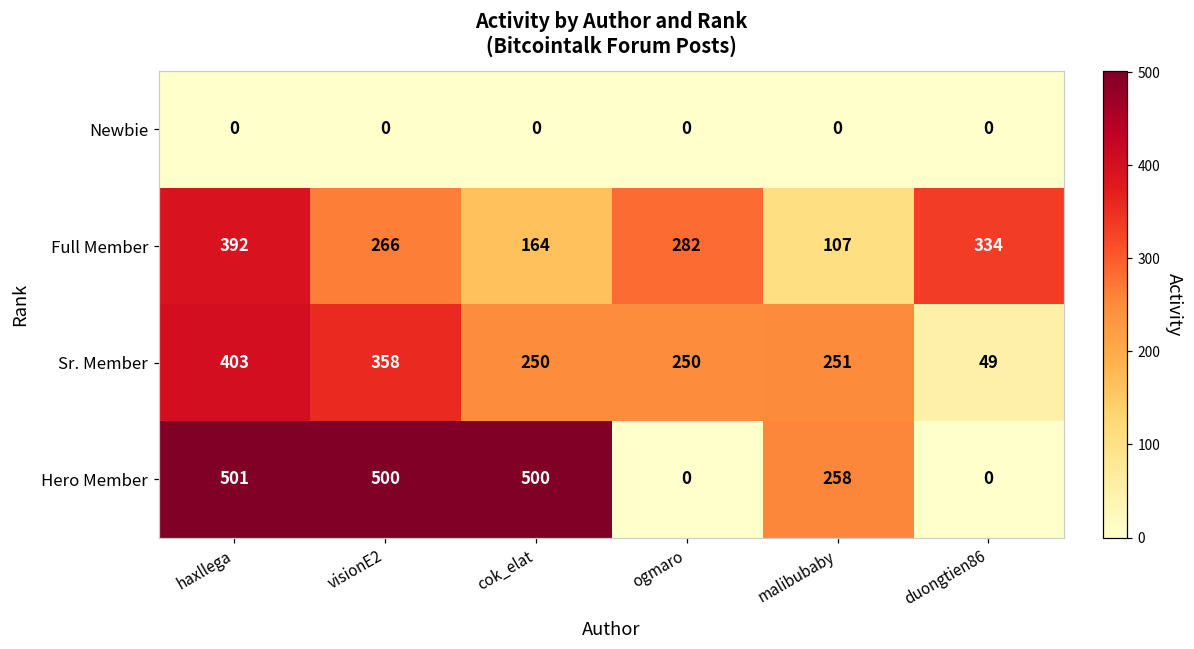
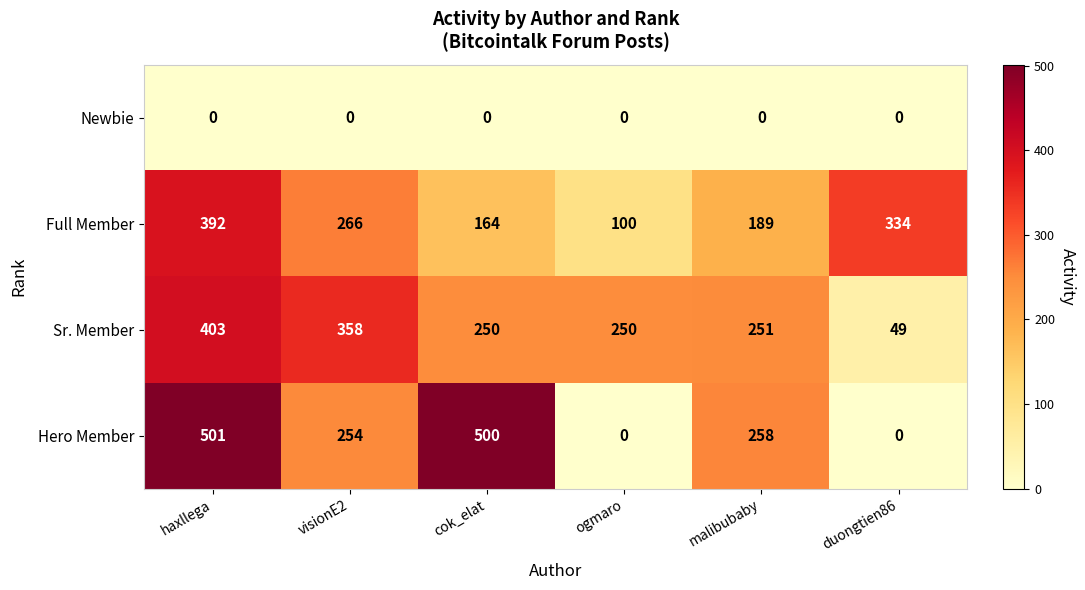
  {
    "Newbie": {
      "haxllega": 0,
      "visionE2": 0,
      "cok_elat": 0,
      "ogmaro": 0,
      "malibubaby": 0,
      "duongtien86": 0
    },
    "Full Member": {
      "haxllega": 392,
      "visionE2": 266,
      "cok_elat": 164,
-     "ogmaro": 282,
-     "malibubaby": 107,
+     "ogmaro": 100,
+     "malibubaby": 189,
      "duongtien86": 334
    },
    "Sr. Member": {
      "haxllega": 403,
      "visionE2": 358,
      "cok_elat": 250,
      "ogmaro": 250,
      "malibubaby": 251,
      "duongtien86": 49
    },
    "Hero Member": {
      "haxllega": 501,
-     "visionE2": 500,
+     "visionE2": 254,
      "cok_elat": 500,
      "ogmaro": 0,
      "malibubaby": 258,
      "duongtien86": 0
    }
  }
